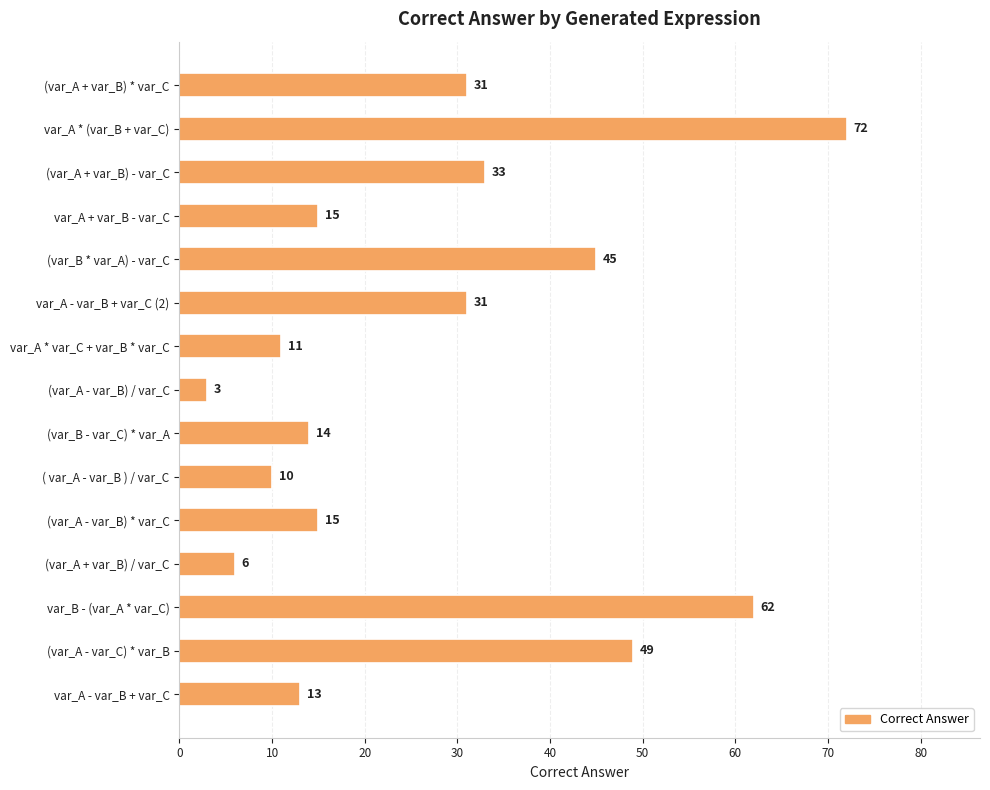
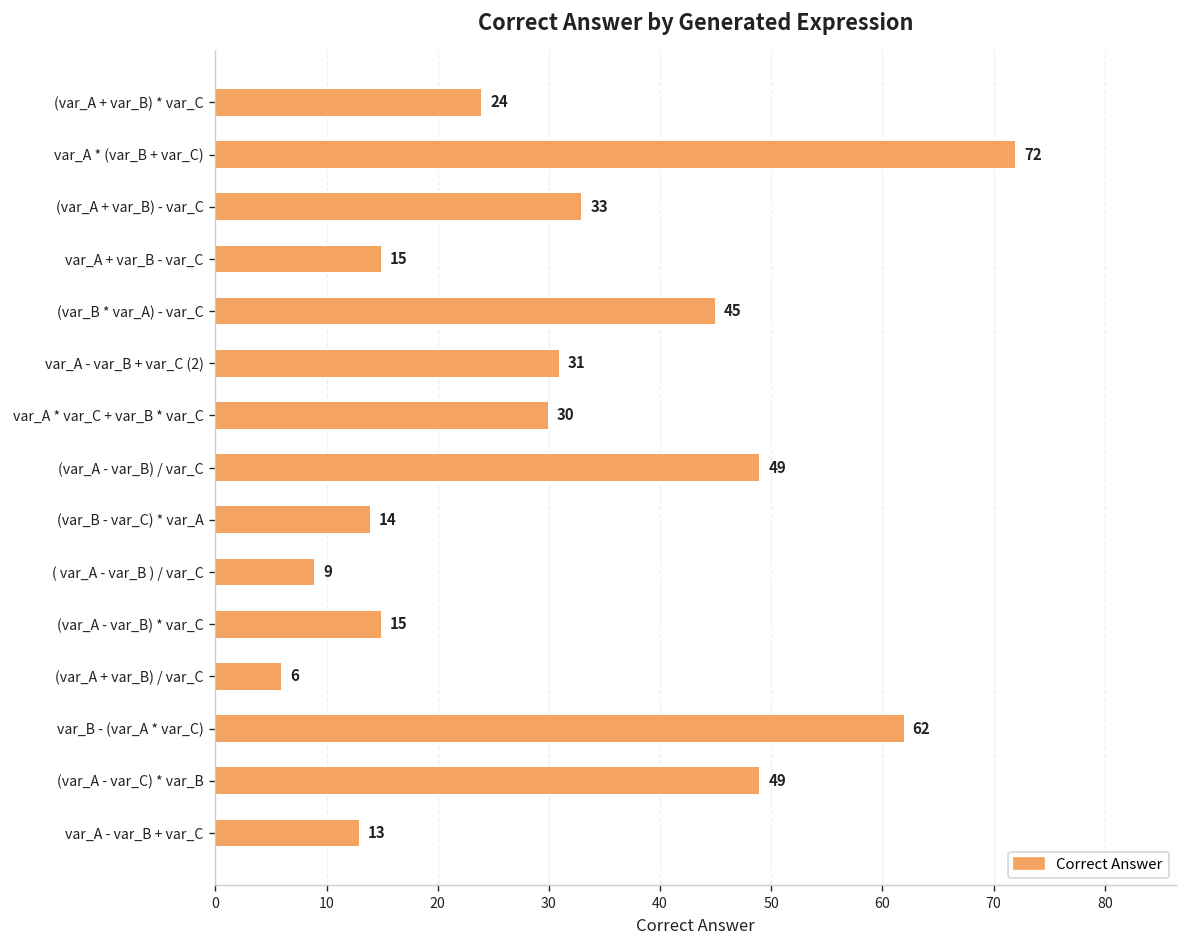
  {
-   "(var_A + var_B) * var_C": 31,
+   "(var_A + var_B) * var_C": 24,
    "var_A * (var_B + var_C)": 72,
    "(var_A + var_B) - var_C": 33,
    "var_A + var_B - var_C": 15,
    "(var_B * var_A) - var_C": 45,
    "var_A - var_B + var_C (2)": 31,
-   "var_A * var_C + var_B * var_C": 11,
-   "(var_A - var_B) / var_C": 3,
+   "var_A * var_C + var_B * var_C": 30,
+   "(var_A - var_B) / var_C": 49,
    "(var_B - var_C) * var_A": 14,
-   "( var_A - var_B ) / var_C": 10,
+   "( var_A - var_B ) / var_C": 9,
    "(var_A - var_B) * var_C": 15,
    "(var_A + var_B) / var_C": 6,
    "var_B - (var_A * var_C)": 62,
    "(var_A - var_C) * var_B": 49,
    "var_A - var_B + var_C": 13
  }
